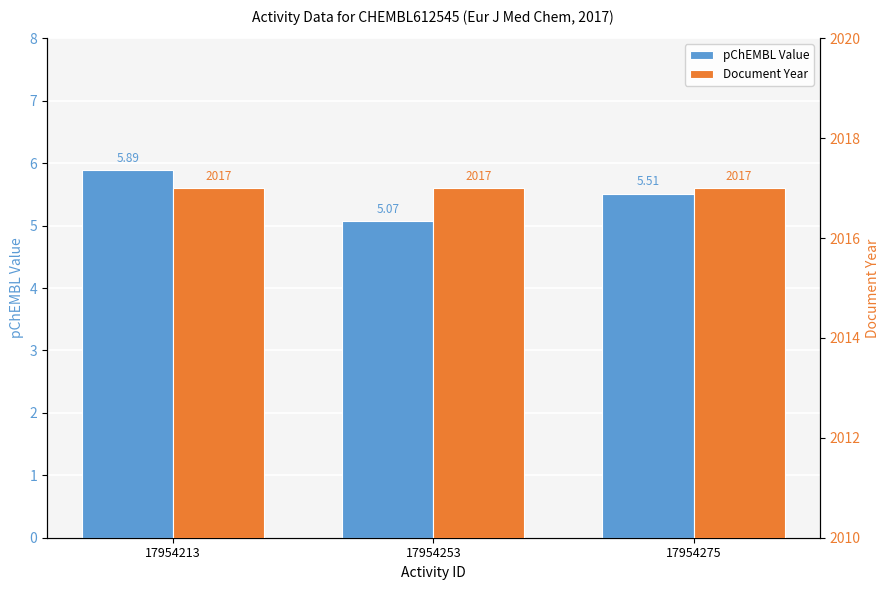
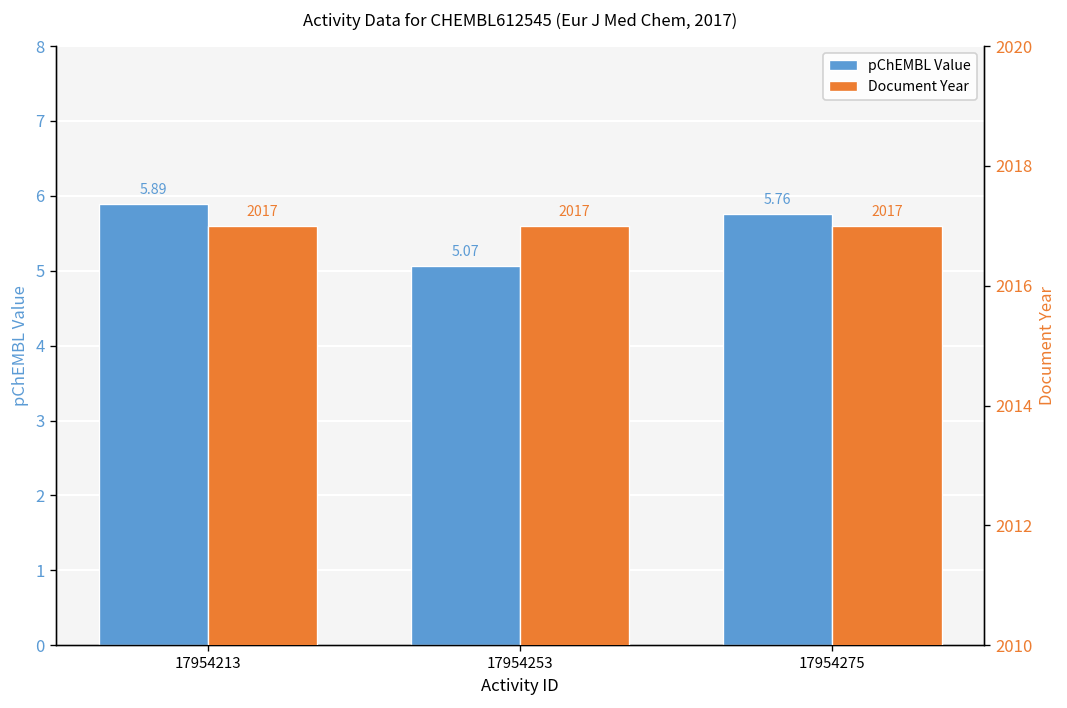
  {
    "pChEMBL Value": {
      "17954213": 5.89,
      "17954253": 5.07,
-     "17954275": 5.51
+     "17954275": 5.76
    },
    "Document Year": {
      "17954213": 2017,
      "17954253": 2017,
      "17954275": 2017
    }
  }
